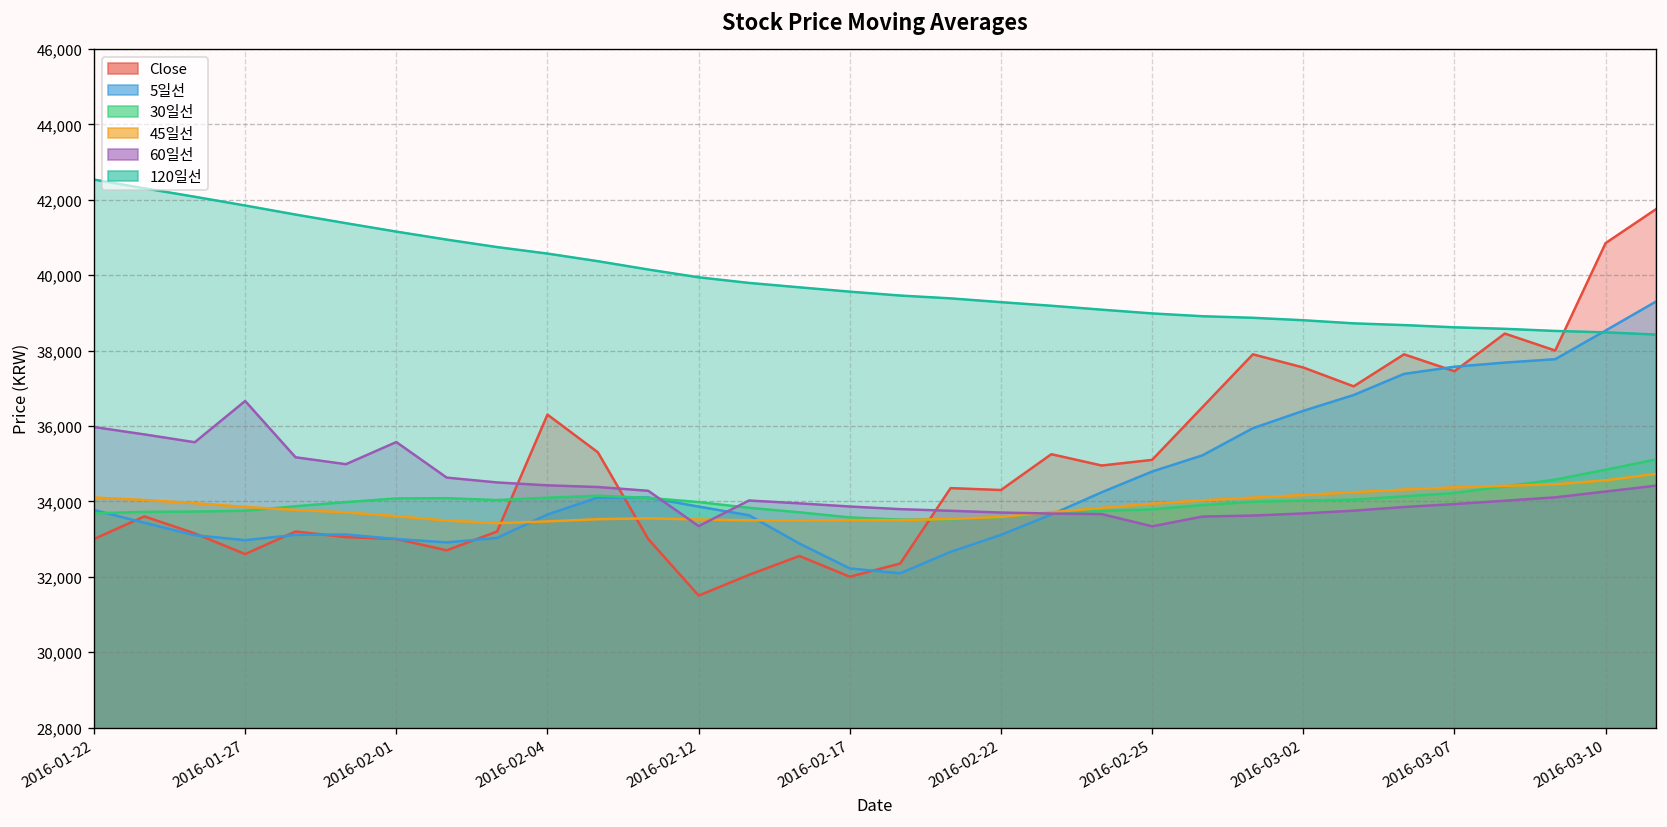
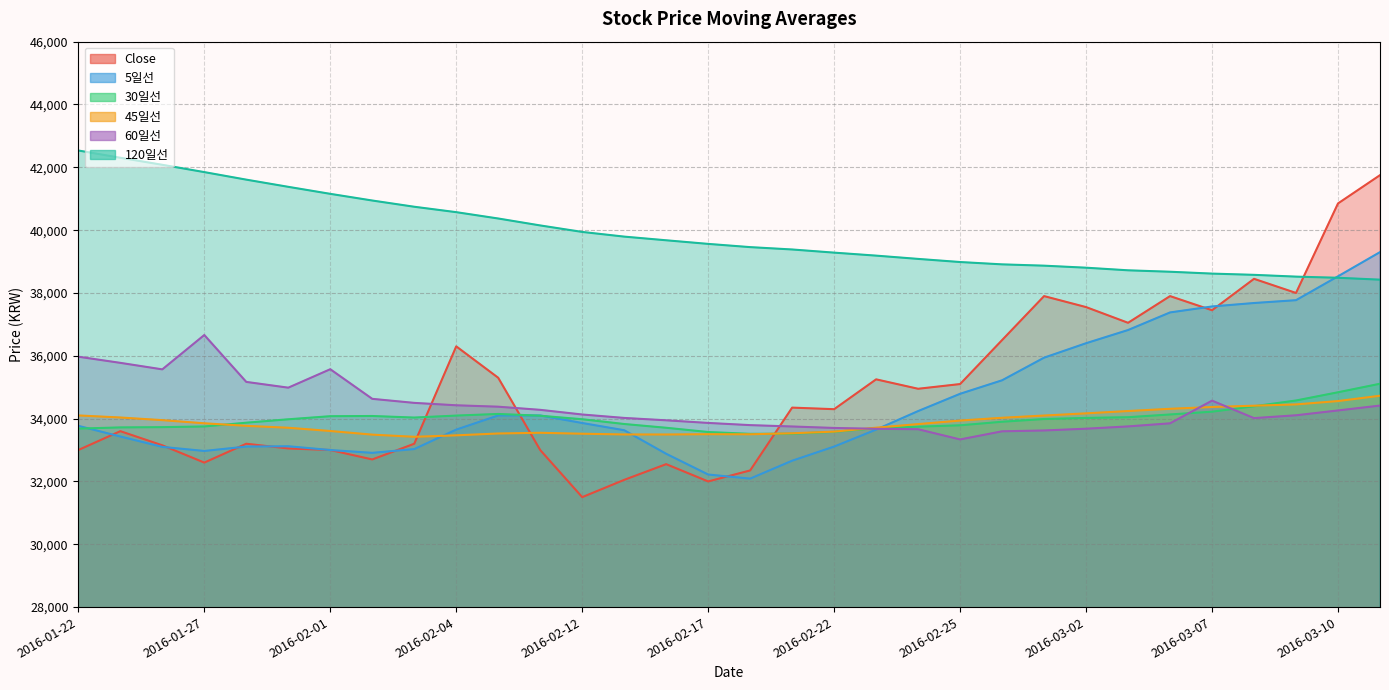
  {
    "60일선": {
      "2016-01-22": "36,000",
      "2016-01-27": "36,700",
      "2016-02-01": "35,600",
      "2016-02-04": "34,400",
-     "2016-02-12": "33,300",
+     "2016-02-12": "34,100",
      "2016-02-17": "33,900",
      "2016-02-22": "33,700",
      "2016-02-25": "33,300",
      "2016-03-02": "33,700",
-     "2016-03-07": "33,900",
+     "2016-03-07": "34,600",
      "2016-03-10": "34,300"
    }
  }
